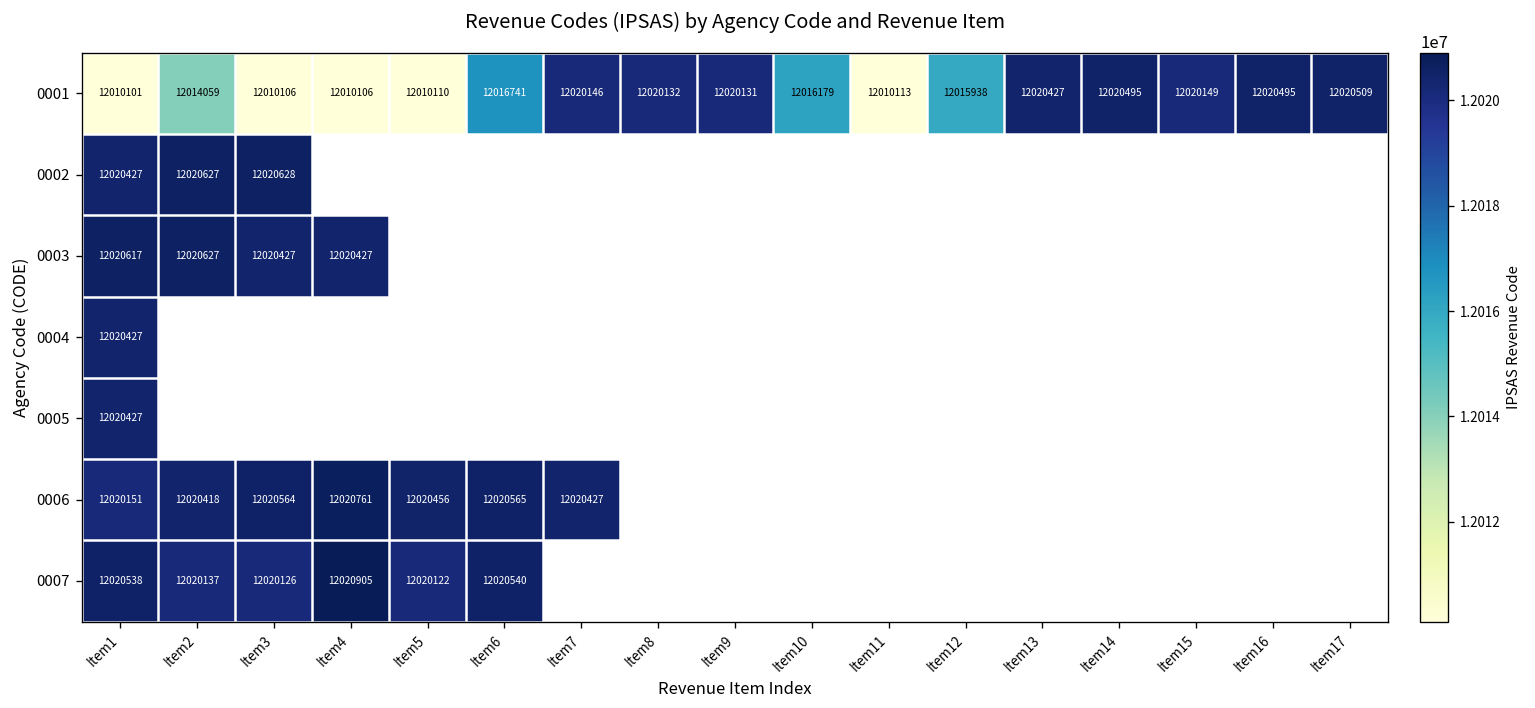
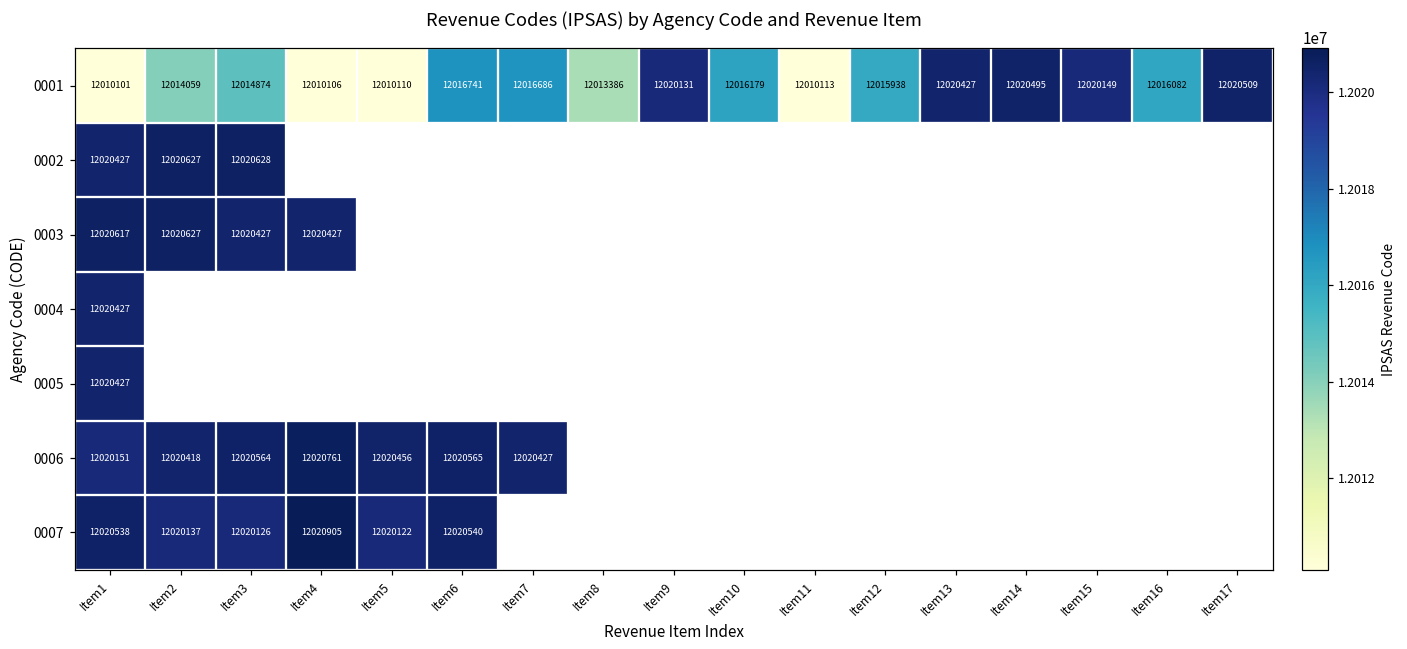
  {
    "0001": {
      "Item1": 12010101,
      "Item2": 12014059,
-     "Item3": 12010106,
+     "Item3": 12014874,
      "Item4": 12010106,
      "Item5": 12010110,
      "Item6": 12016741,
-     "Item7": 12020146,
-     "Item8": 12020132,
+     "Item7": 12016686,
+     "Item8": 12013386,
      "Item9": 12020131,
      "Item10": 12016179,
      "Item11": 12010113,
      "Item12": 12015938,
      "Item13": 12020427,
      "Item14": 12020495,
      "Item15": 12020149,
-     "Item16": 12020495,
+     "Item16": 12016082,
      "Item17": 12020509
    },
    "0002": {
      "Item1": 12020427,
      "Item2": 12020627,
      "Item3": 12020628
    },
    "0003": {
      "Item1": 12020617,
      "Item2": 12020627,
      "Item3": 12020427,
      "Item4": 12020427
    },
    "0004": {
      "Item1": 12020427
    },
    "0005": {
      "Item1": 12020427
    },
    "0006": {
      "Item1": 12020151,
      "Item2": 12020418,
      "Item3": 12020564,
      "Item4": 12020761,
      "Item5": 12020456,
      "Item6": 12020565,
      "Item7": 12020427
    },
    "0007": {
      "Item1": 12020538,
      "Item2": 12020137,
      "Item3": 12020126,
      "Item4": 12020905,
      "Item5": 12020122,
      "Item6": 12020540
    }
  }
